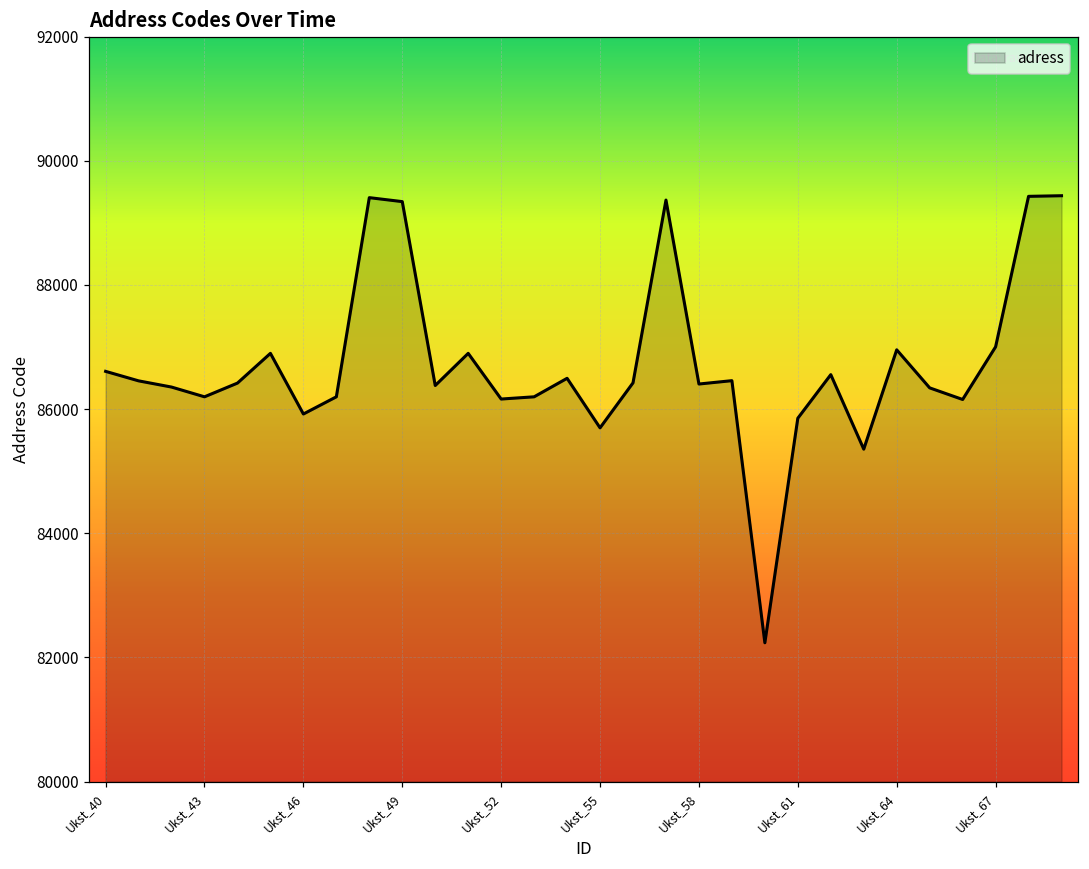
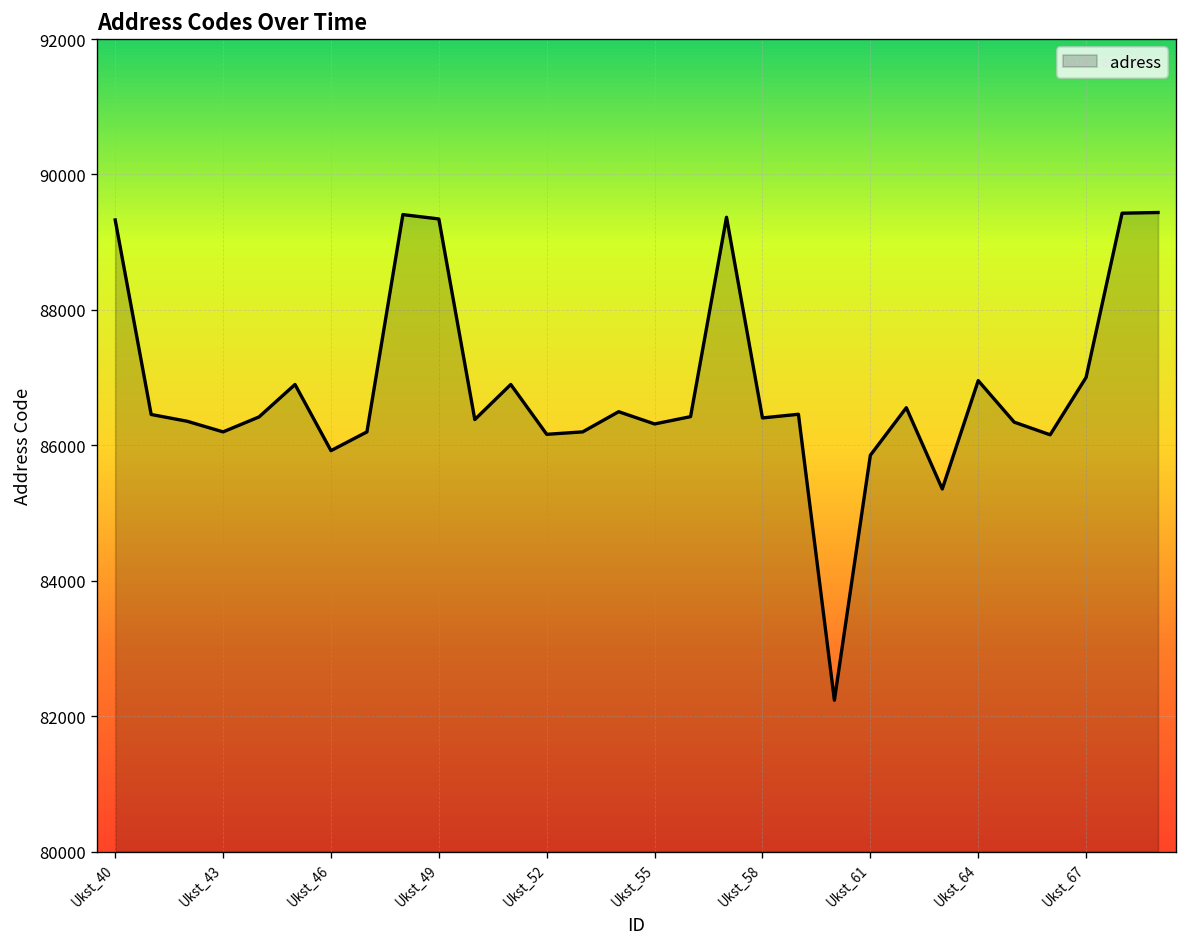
  {
-   "Ukst_40": 86600,
+   "Ukst_40": 89300,
    "Ukst_43": 86200,
    "Ukst_46": 85900,
    "Ukst_49": 89300,
    "Ukst_52": 86200,
-   "Ukst_55": 85700,
+   "Ukst_55": 86300,
    "Ukst_58": 86400,
    "Ukst_61": 85900,
    "Ukst_64": 87000,
    "Ukst_67": 87000
  }
